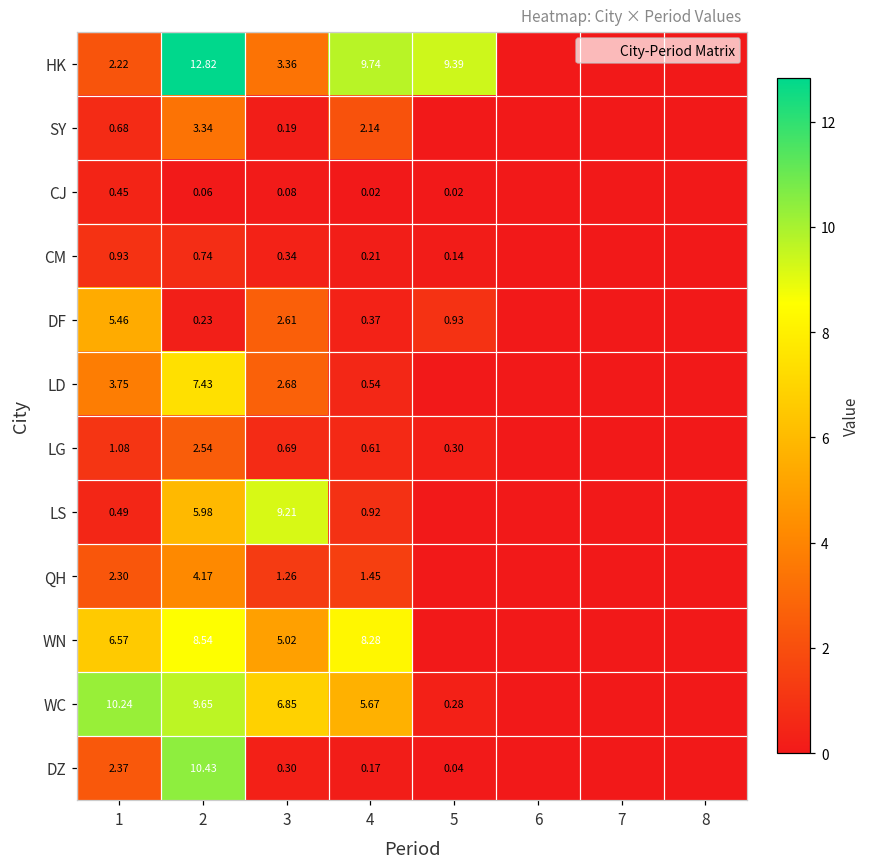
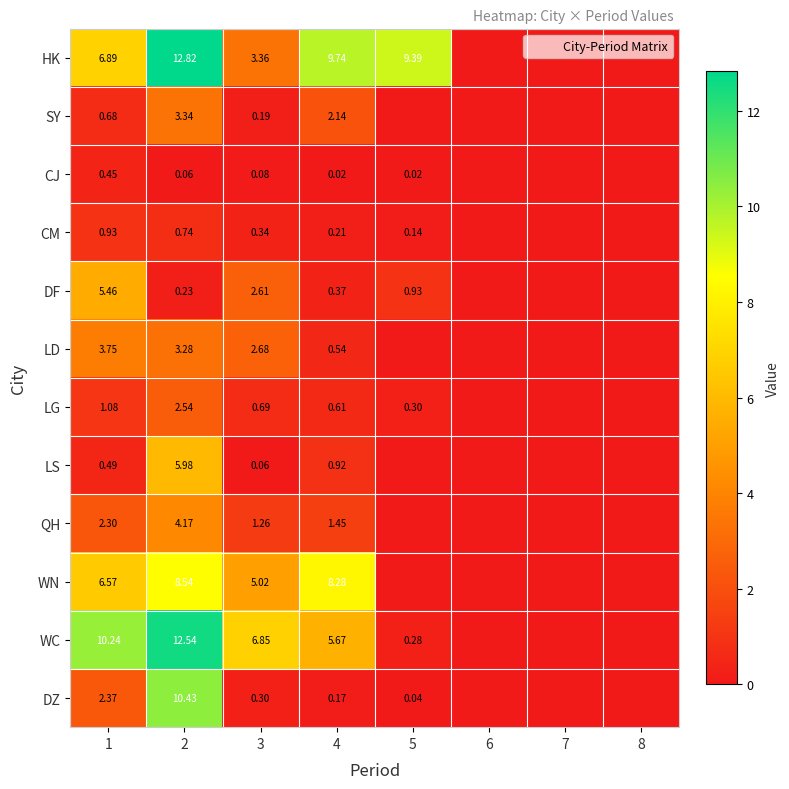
  {
    "HK": {
-     "1": 2.22,
+     "1": 6.89,
      "2": 12.82,
      "3": 3.36,
      "4": 9.74,
      "5": 9.39
    },
    "SY": {
      "1": 0.68,
      "2": 3.34,
      "3": 0.19,
      "4": 2.14
    },
    "CJ": {
      "1": 0.45,
      "2": 0.06,
      "3": 0.08,
      "4": 0.02,
      "5": 0.02
    },
    "CM": {
      "1": 0.93,
      "2": 0.74,
      "3": 0.34,
      "4": 0.21,
      "5": 0.14
    },
    "DF": {
      "1": 5.46,
      "2": 0.23,
      "3": 2.61,
      "4": 0.37,
      "5": 0.93
    },
    "LD": {
      "1": 3.75,
-     "2": 7.43,
+     "2": 3.28,
      "3": 2.68,
      "4": 0.54
    },
    "LG": {
      "1": 1.08,
      "2": 2.54,
      "3": 0.69,
      "4": 0.61,
      "5": 0.30
    },
    "LS": {
      "1": 0.49,
      "2": 5.98,
-     "3": 9.21,
+     "3": 0.06,
      "4": 0.92
    },
    "QH": {
      "1": 2.30,
      "2": 4.17,
      "3": 1.26,
      "4": 1.45
    },
    "WN": {
      "1": 6.57,
      "2": 8.54,
      "3": 5.02,
      "4": 8.28
    },
    "WC": {
      "1": 10.24,
-     "2": 9.65,
+     "2": 12.54,
      "3": 6.85,
      "4": 5.67,
      "5": 0.28
    },
    "DZ": {
      "1": 2.37,
      "2": 10.43,
      "3": 0.30,
      "4": 0.17,
      "5": 0.04
    }
  }
